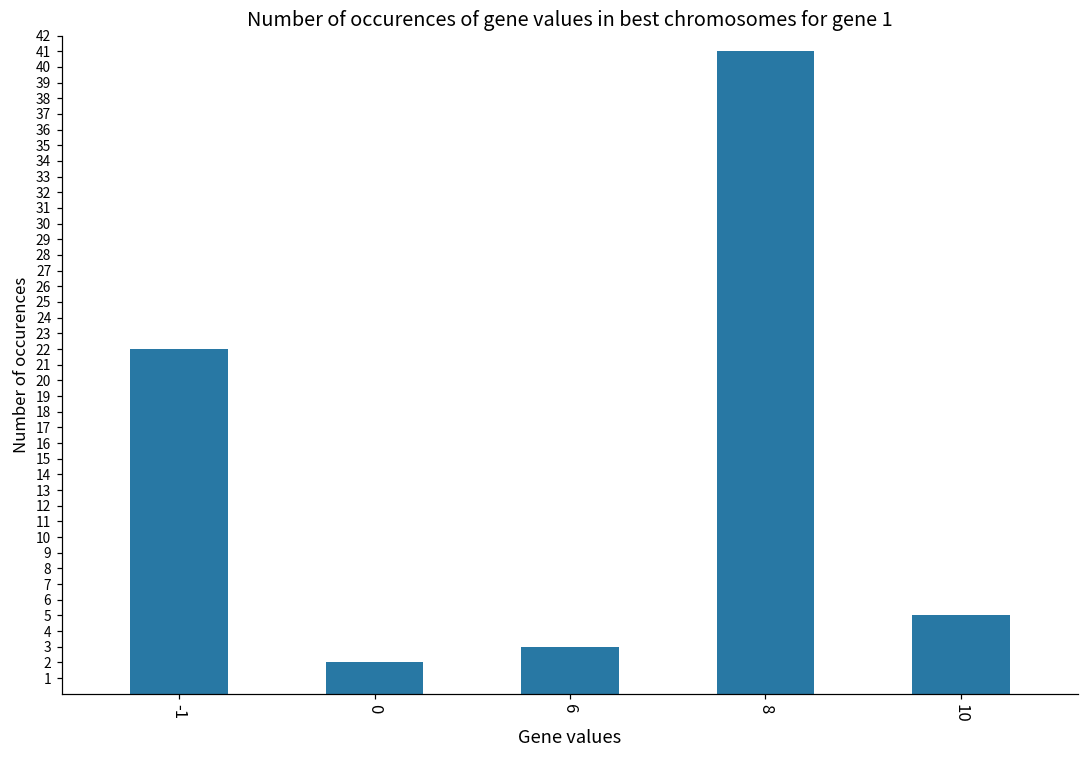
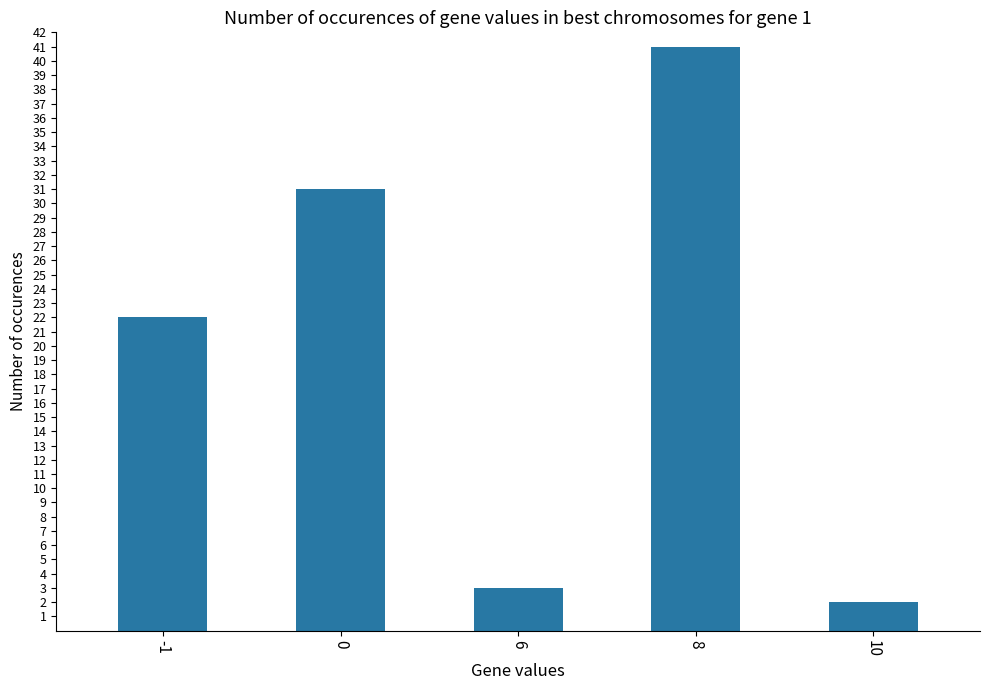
  {
    "-1": 22,
-   "0": 2,
+   "0": 31,
    "6": 3,
    "8": 41,
-   "10": 5
+   "10": 2
  }
